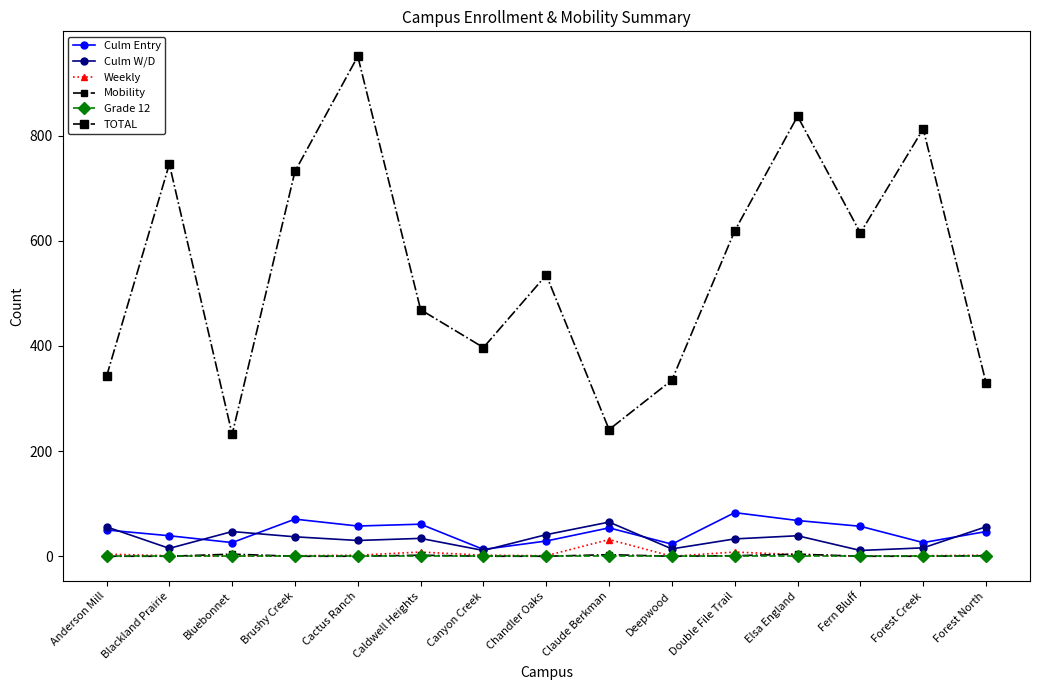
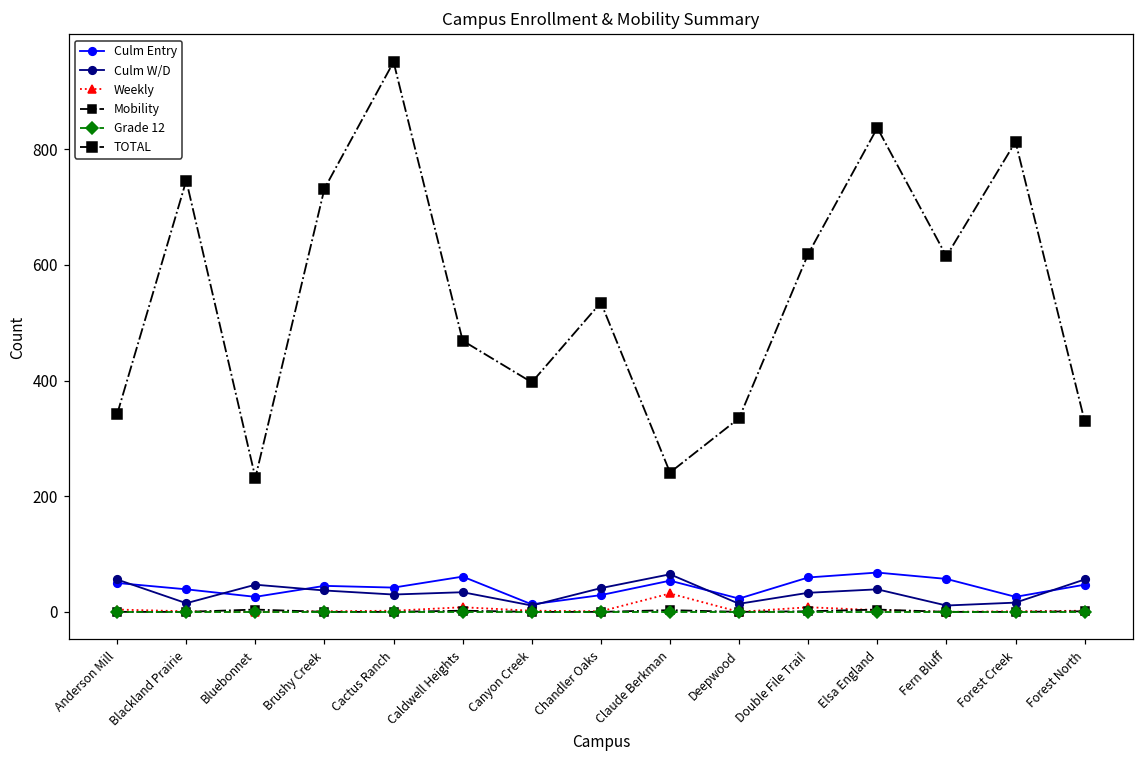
  {
    "Culm Entry": {
      "Anderson Mill": 50,
      "Blackland Prairie": 40,
      "Bluebonnet": 30,
-     "Brushy Creek": 70,
-     "Cactus Ranch": 60,
+     "Brushy Creek": 50,
+     "Cactus Ranch": 40,
      "Caldwell Heights": 60,
      "Chandler Oaks": 30,
      "Claude Berkman": 50,
      "Deepwood": 20,
-     "Double File Trail": 80,
+     "Double File Trail": 60,
      "Elsa England": 70,
      "Fern Bluff": 60,
      "Forest Creek": 30,
      "Forest North": 50
    },
    "Culm W/D": {
      "Anderson Mill": 60,
      "Blackland Prairie": 20,
      "Bluebonnet": 50,
      "Brushy Creek": 40,
      "Cactus Ranch": 30,
      "Caldwell Heights": 30,
      "Chandler Oaks": 40,
      "Claude Berkman": 70,
      "Deepwood": 10,
      "Double File Trail": 30,
      "Elsa England": 40,
      "Fern Bluff": 10,
      "Forest Creek": 20,
      "Forest North": 60
    },
    "Weekly": {
      "Caldwell Heights": 10,
      "Claude Berkman": 30,
      "Double File Trail": 10
    }
  }
